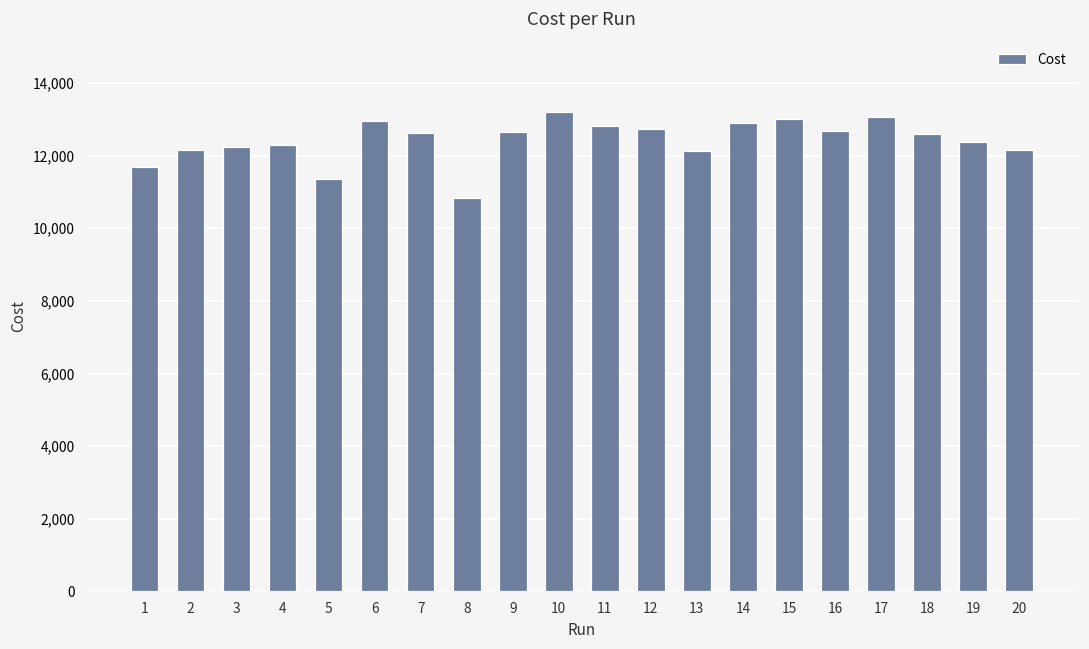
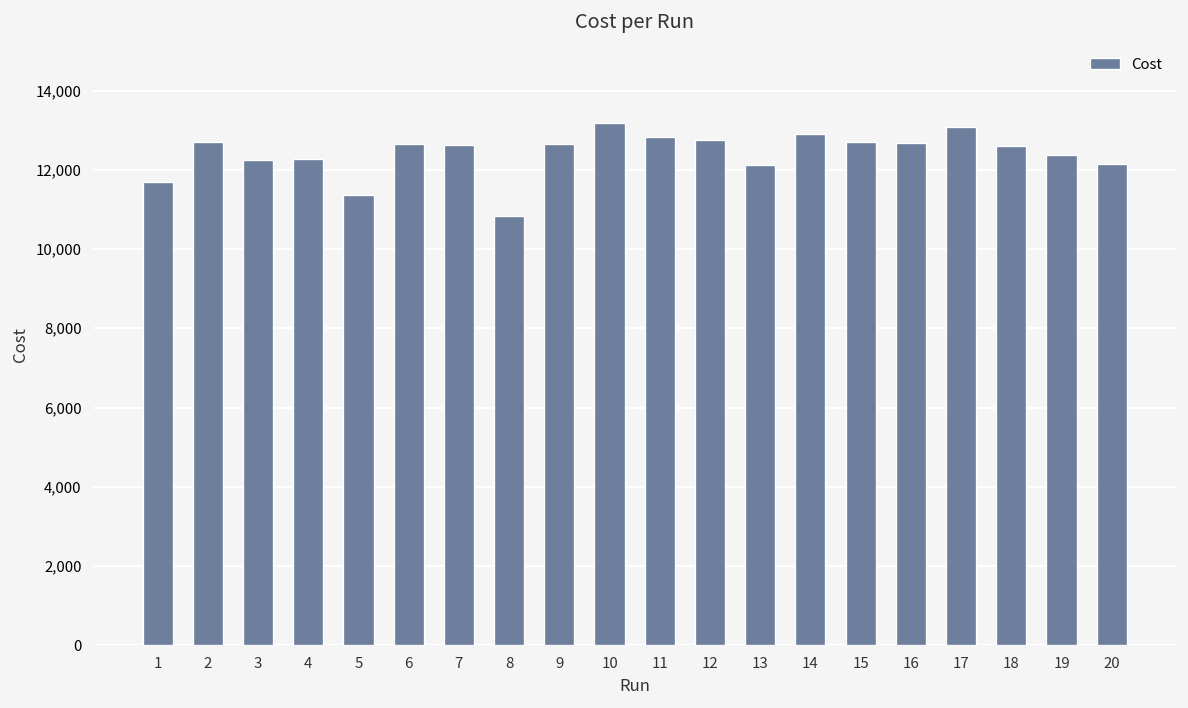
  {
    "1": "11,700",
-   "2": "12,200",
+   "2": "12,700",
    "3": "12,200",
    "4": "12,300",
    "5": "11,400",
-   "6": "13,000",
+   "6": "12,700",
    "7": "12,600",
    "8": "10,800",
    "9": "12,700",
    "10": "13,200",
    "11": "12,800",
    "12": "12,700",
    "13": "12,100",
    "14": "12,900",
-   "15": "13,000",
+   "15": "12,700",
    "16": "12,700",
    "17": "13,100",
    "18": "12,600",
    "19": "12,400",
    "20": "12,100"
  }
